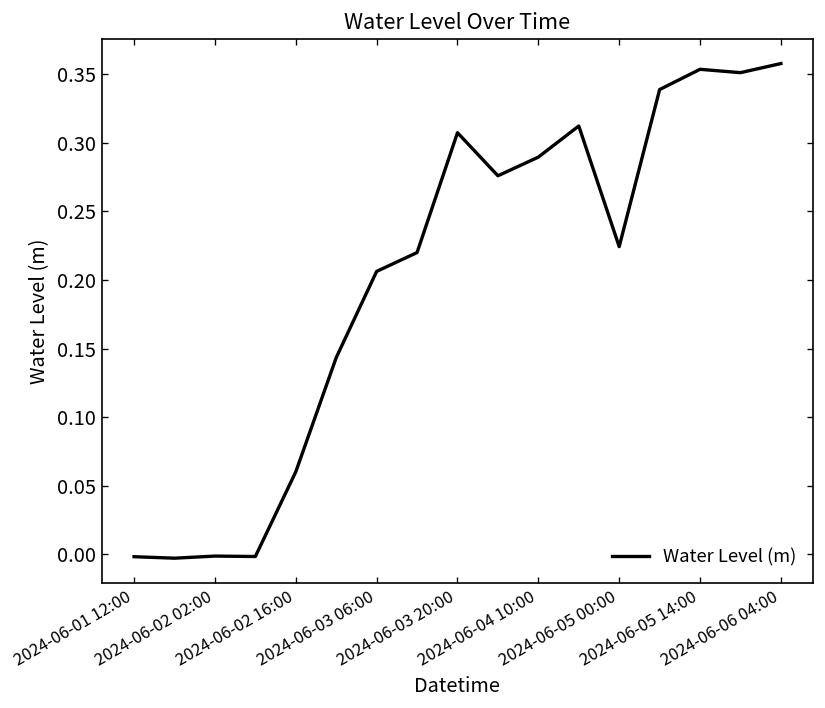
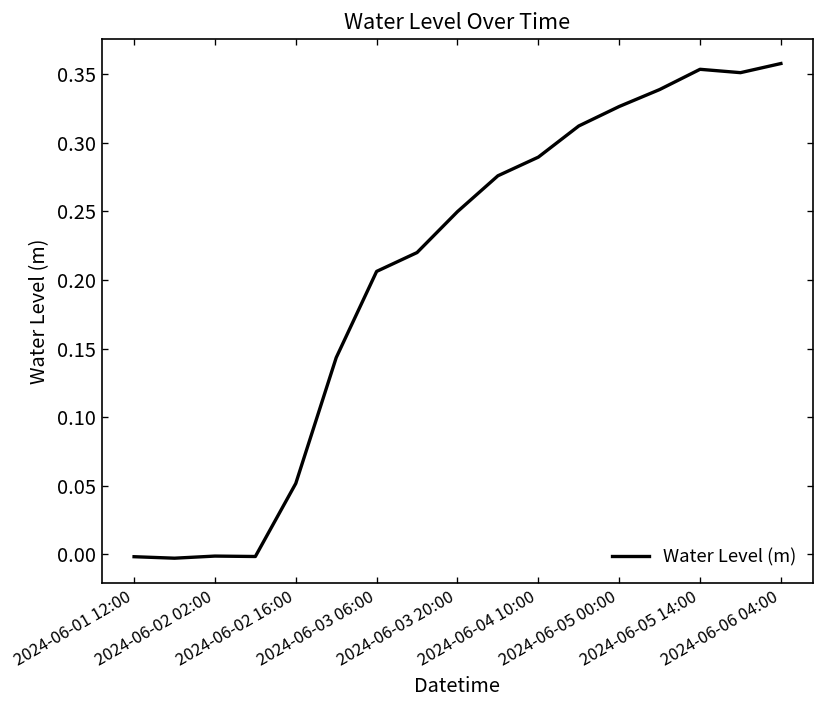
  {
    "2024-06-01 12:00": -0.002,
    "2024-06-02 02:00": -0.001,
-   "2024-06-02 16:00": 0.060,
+   "2024-06-02 16:00": 0.052,
    "2024-06-03 06:00": 0.206,
-   "2024-06-03 20:00": 0.307,
+   "2024-06-03 20:00": 0.250,
    "2024-06-04 10:00": 0.290,
-   "2024-06-05 00:00": 0.224,
+   "2024-06-05 00:00": 0.327,
    "2024-06-05 14:00": 0.354,
    "2024-06-06 04:00": 0.358
  }
